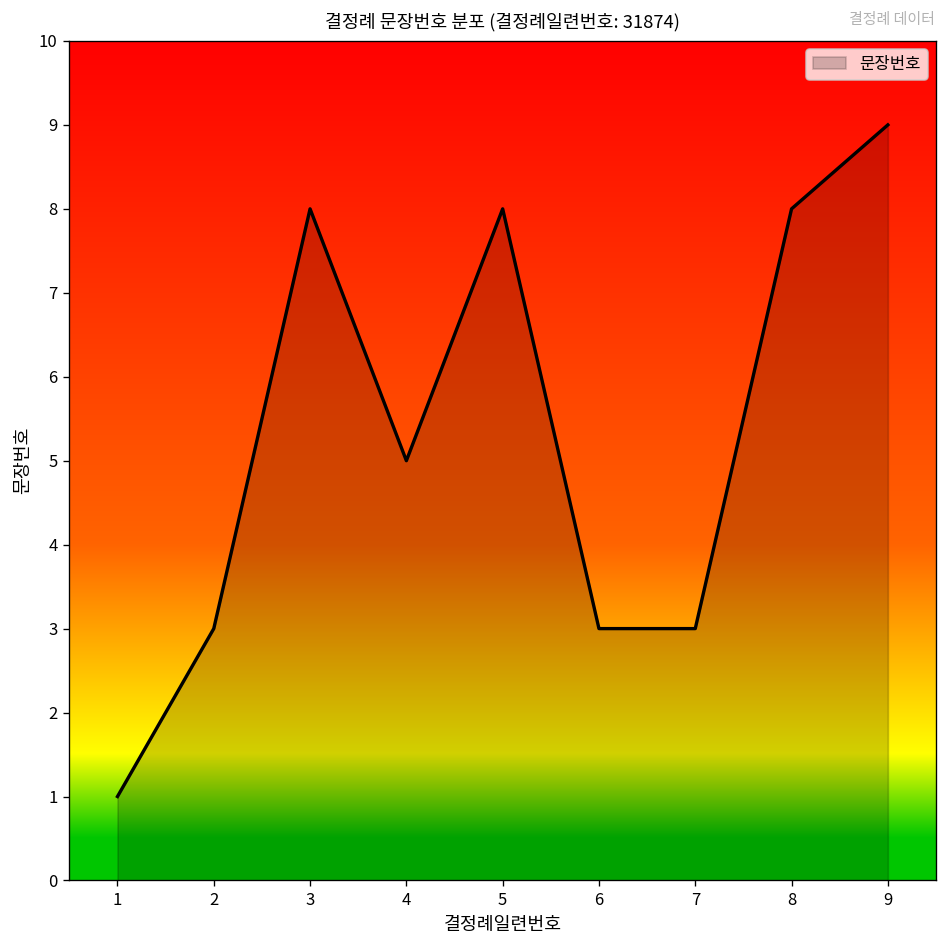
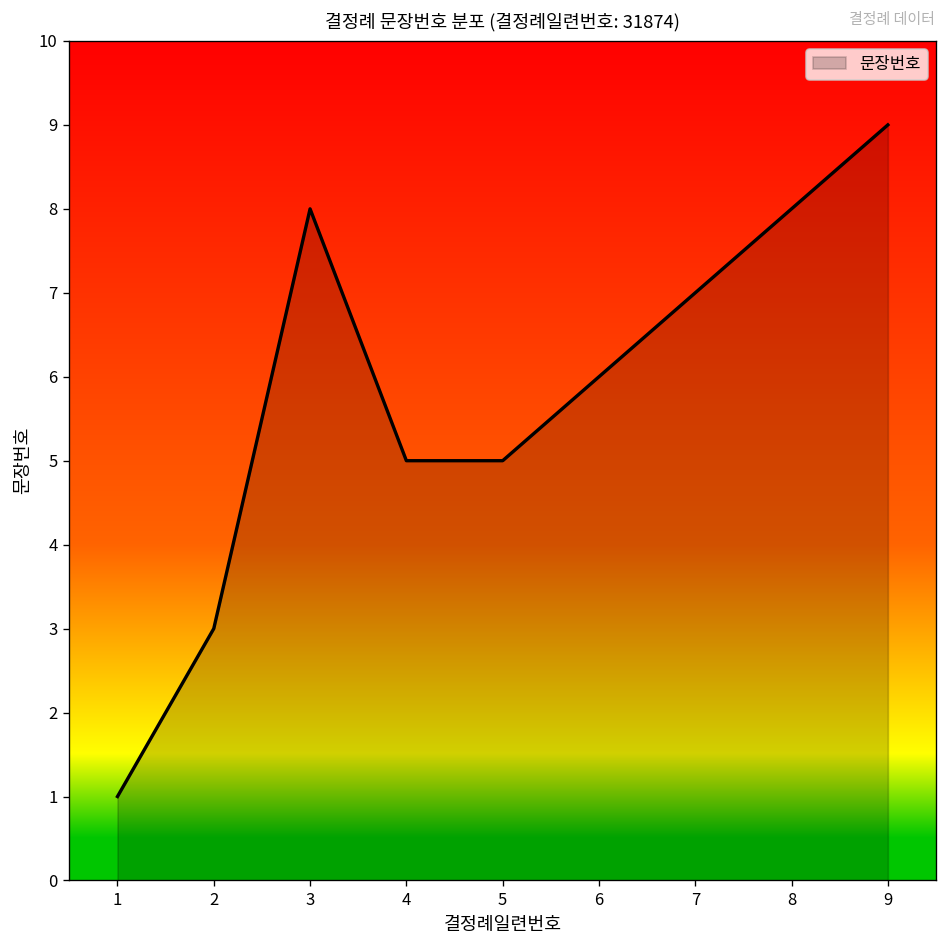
  {
    "1": 1,
    "2": 3,
    "3": 8,
    "4": 5,
-   "5": 8,
-   "6": 3,
-   "7": 3,
+   "5": 5,
+   "6": 6,
+   "7": 7,
    "8": 8,
    "9": 9
  }
